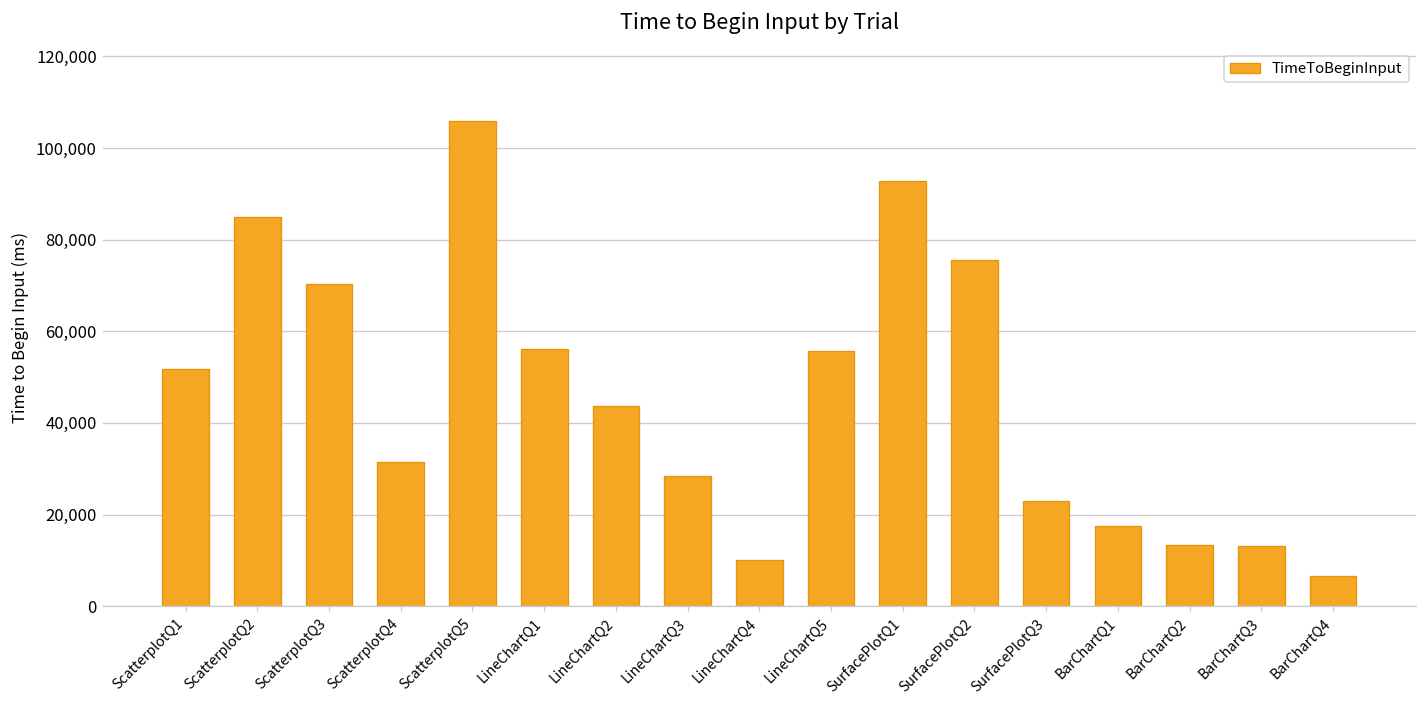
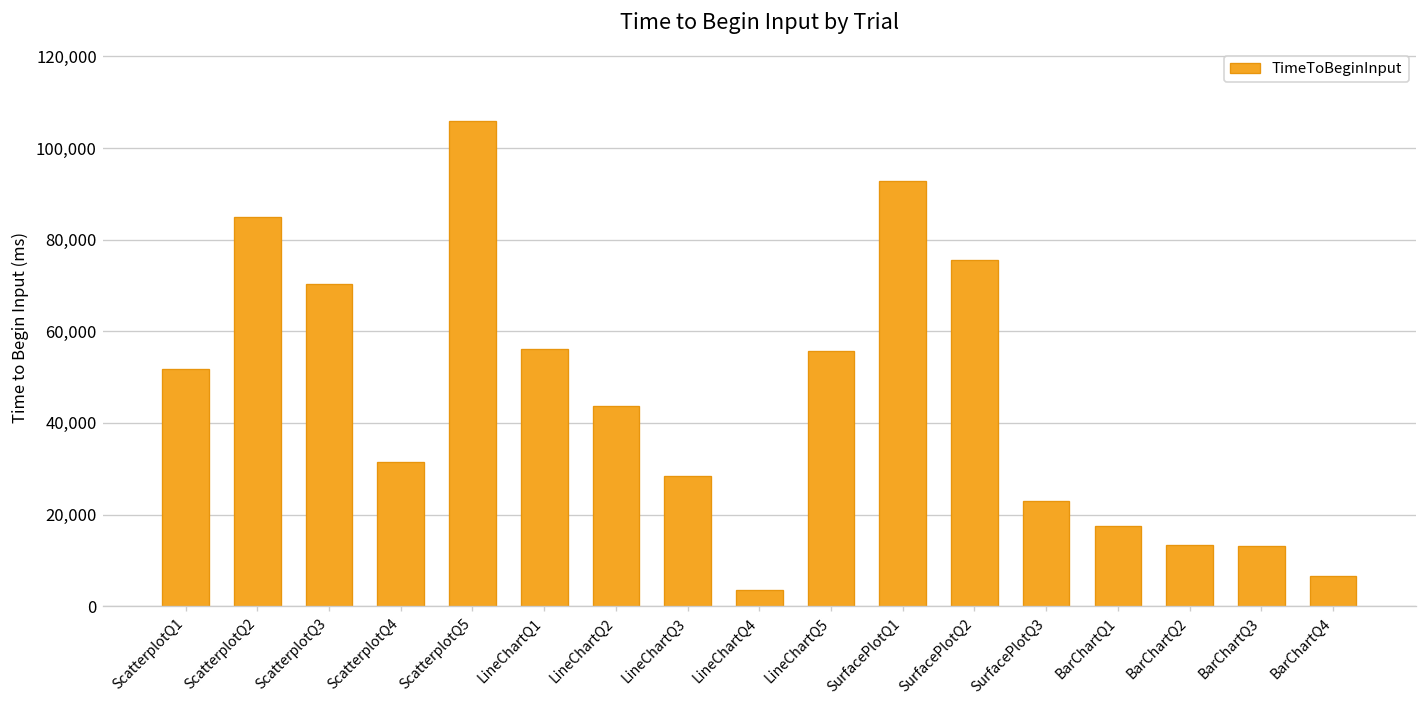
  {
    "ScatterplotQ1": "52,000",
    "ScatterplotQ2": "85,000",
    "ScatterplotQ3": "70,000",
    "ScatterplotQ4": "31,000",
    "ScatterplotQ5": "106,000",
    "LineChartQ1": "56,000",
    "LineChartQ2": "44,000",
    "LineChartQ3": "28,000",
-   "LineChartQ4": "10,000",
+   "LineChartQ4": "4,000",
    "LineChartQ5": "56,000",
    "SurfacePlotQ1": "93,000",
    "SurfacePlotQ2": "76,000",
    "SurfacePlotQ3": "23,000",
    "BarChartQ1": "17,000",
    "BarChartQ2": "13,000",
    "BarChartQ3": "13,000",
    "BarChartQ4": "7,000"
  }
